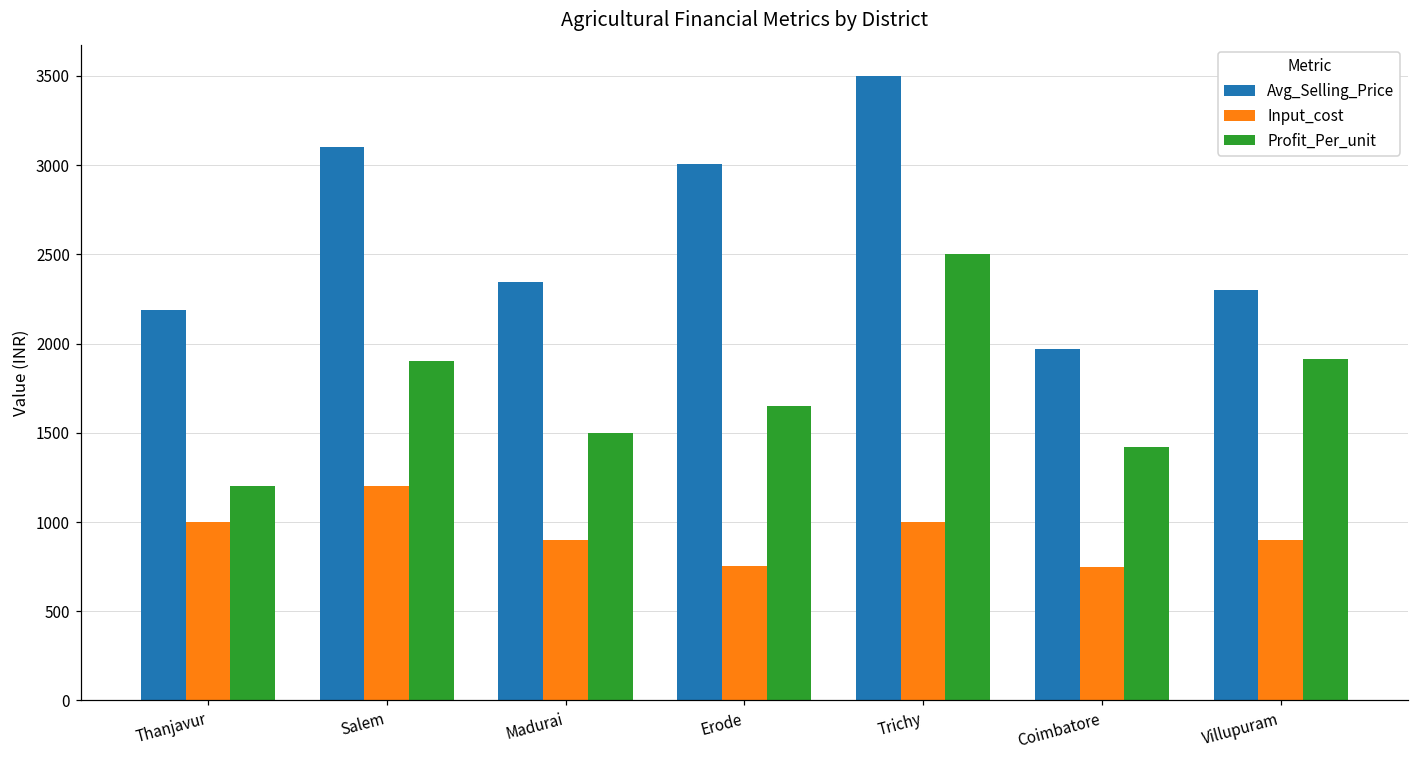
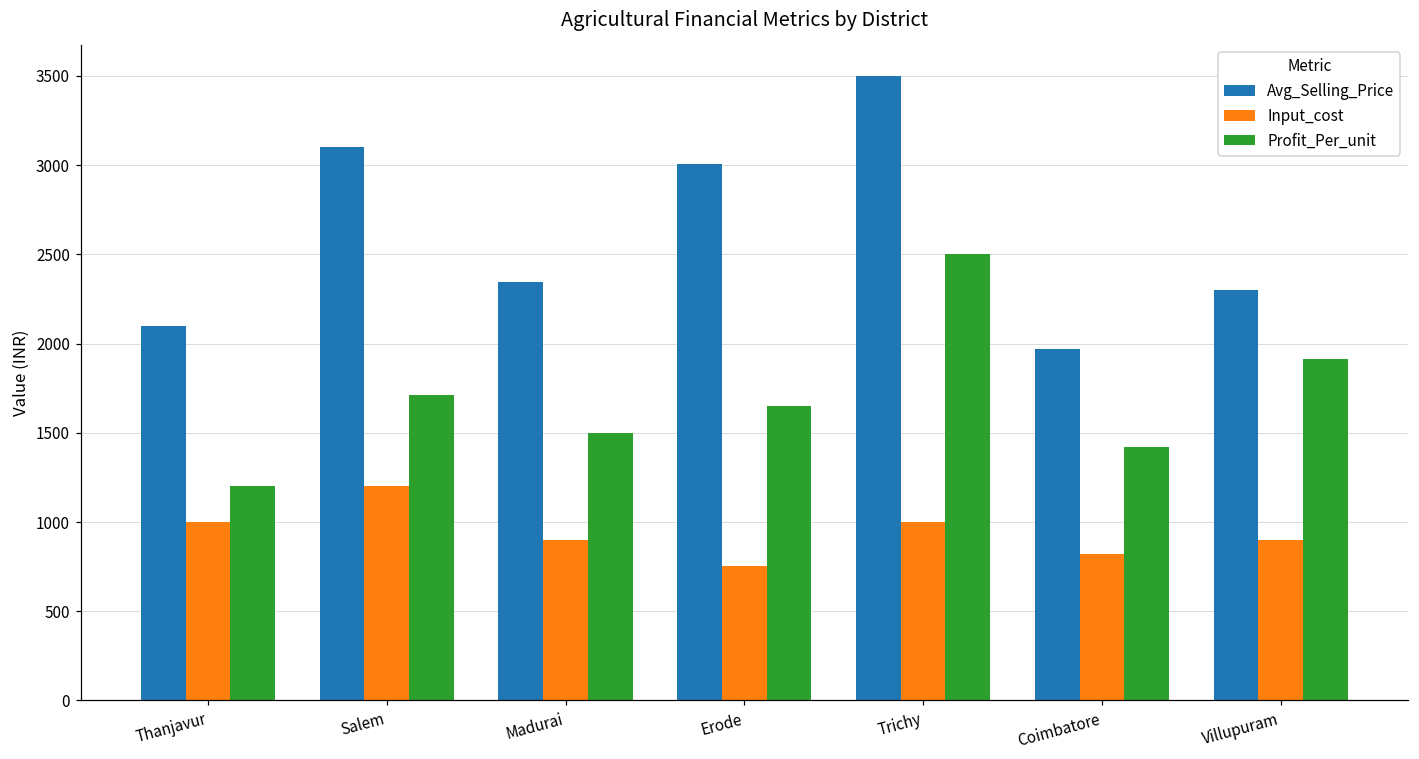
  {
    "Avg_Selling_Price": {
-     "Thanjavur": 2190,
+     "Thanjavur": 2100,
      "Salem": 3100,
      "Madurai": 2340,
      "Erode": 3010,
      "Trichy": 3500,
      "Coimbatore": 1970,
      "Villupuram": 2300
    },
    "Input_cost": {
      "Thanjavur": 1000,
      "Salem": 1200,
      "Madurai": 900,
      "Erode": 760,
      "Trichy": 1000,
-     "Coimbatore": 750,
+     "Coimbatore": 820,
      "Villupuram": 900
    },
    "Profit_Per_unit": {
      "Thanjavur": 1200,
-     "Salem": 1900,
+     "Salem": 1710,
      "Madurai": 1500,
      "Erode": 1650,
      "Trichy": 2500,
      "Coimbatore": 1420,
      "Villupuram": 1910
    }
  }
